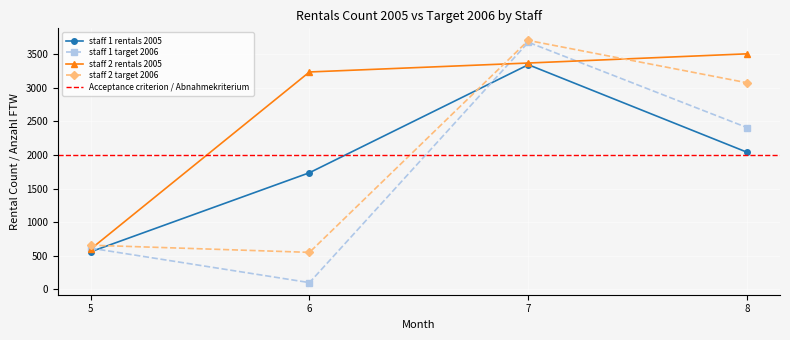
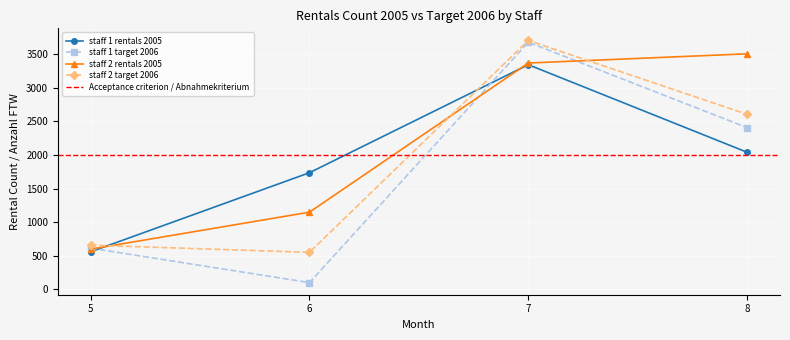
  {
    "staff 1 rentals 2005": {
      "5": 600,
      "6": 1700,
      "8": 2000
    },
    "staff 1 target 2006": {
      "6": 100,
      "8": 2400
    },
    "staff 2 rentals 2005": {
-     "6": 3200,
+     "6": 1100,
      "8": 3500
    },
    "staff 2 target 2006": {
      "5": 700,
      "6": 600,
-     "8": 3100
+     "8": 2600
    }
  }
